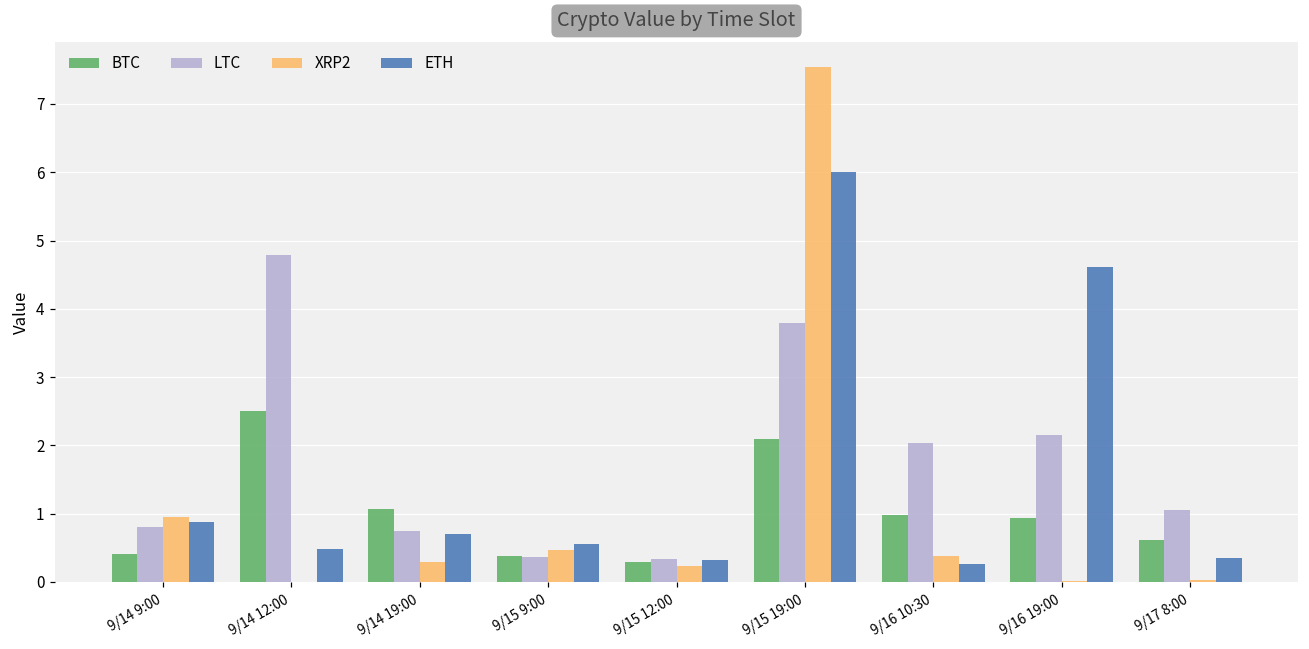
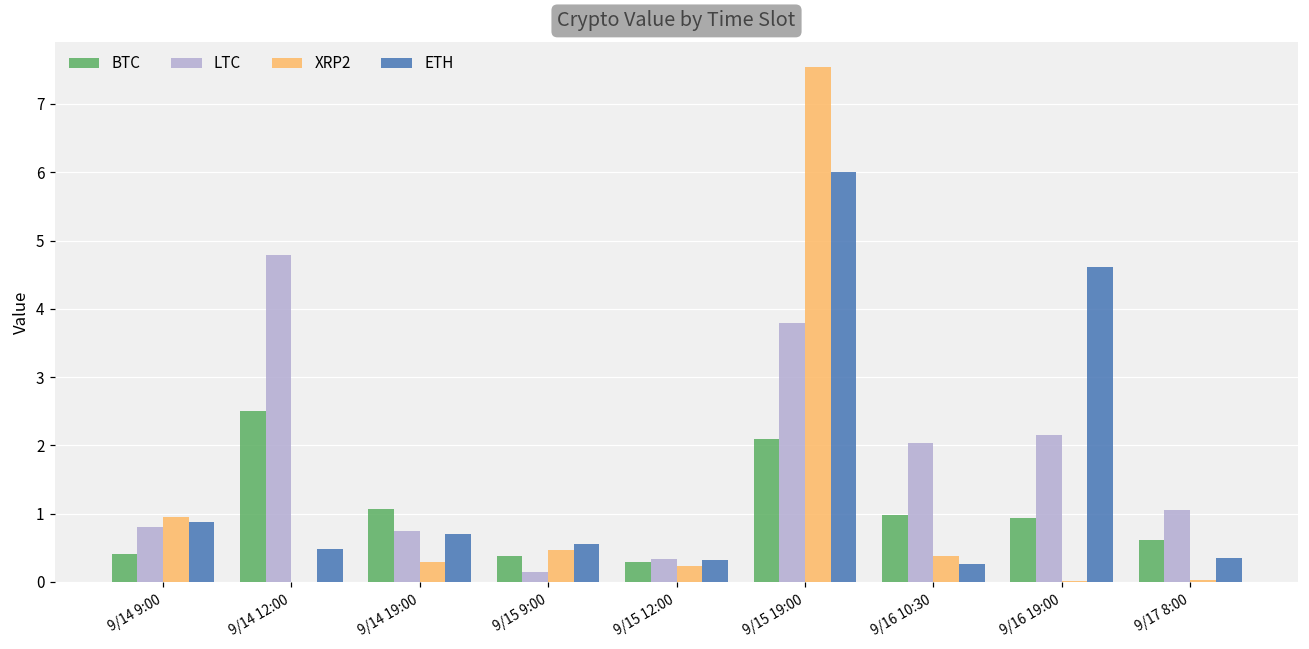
  {
    "BTC": {
      "9/14 9:00": 0.4,
      "9/14 12:00": 2.5,
      "9/14 19:00": 1.1,
      "9/15 9:00": 0.4,
      "9/15 12:00": 0.3,
      "9/15 19:00": 2.1,
      "9/16 10:30": 1.0,
      "9/16 19:00": 0.9,
      "9/17 8:00": 0.6
    },
    "LTC": {
      "9/14 9:00": 0.8,
      "9/14 12:00": 4.8,
      "9/14 19:00": 0.7,
-     "9/15 9:00": 0.4,
+     "9/15 9:00": 0.1,
      "9/15 12:00": 0.3,
      "9/15 19:00": 3.8,
      "9/16 10:30": 2.0,
      "9/16 19:00": 2.2,
      "9/17 8:00": 1.1
    },
    "XRP2": {
      "9/14 9:00": 0.9,
      "9/14 12:00": 0.0,
      "9/14 19:00": 0.3,
      "9/15 9:00": 0.5,
      "9/15 12:00": 0.2,
      "9/15 19:00": 7.5,
      "9/16 10:30": 0.4
    },
    "ETH": {
      "9/14 9:00": 0.9,
      "9/14 12:00": 0.5,
      "9/14 19:00": 0.7,
      "9/15 9:00": 0.6,
      "9/15 12:00": 0.3,
      "9/15 19:00": 6.0,
      "9/16 10:30": 0.3,
      "9/16 19:00": 4.6,
      "9/17 8:00": 0.3
    }
  }
